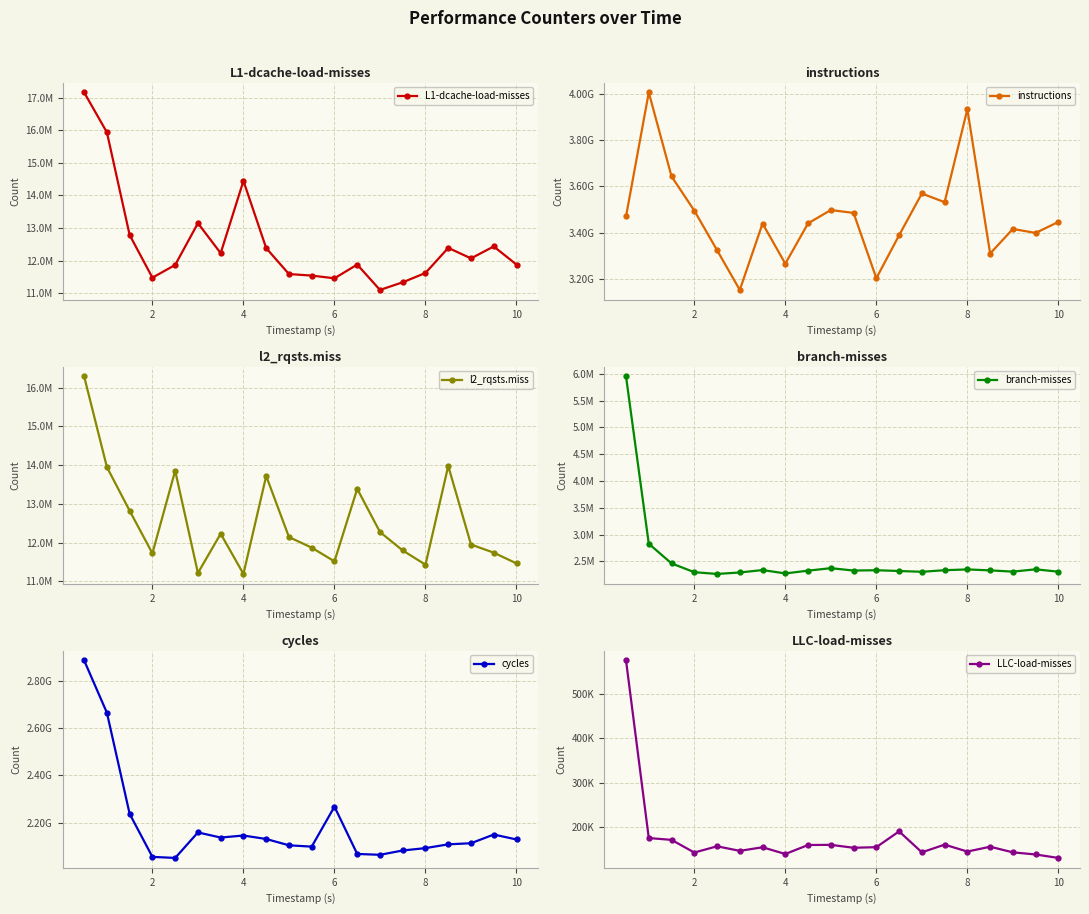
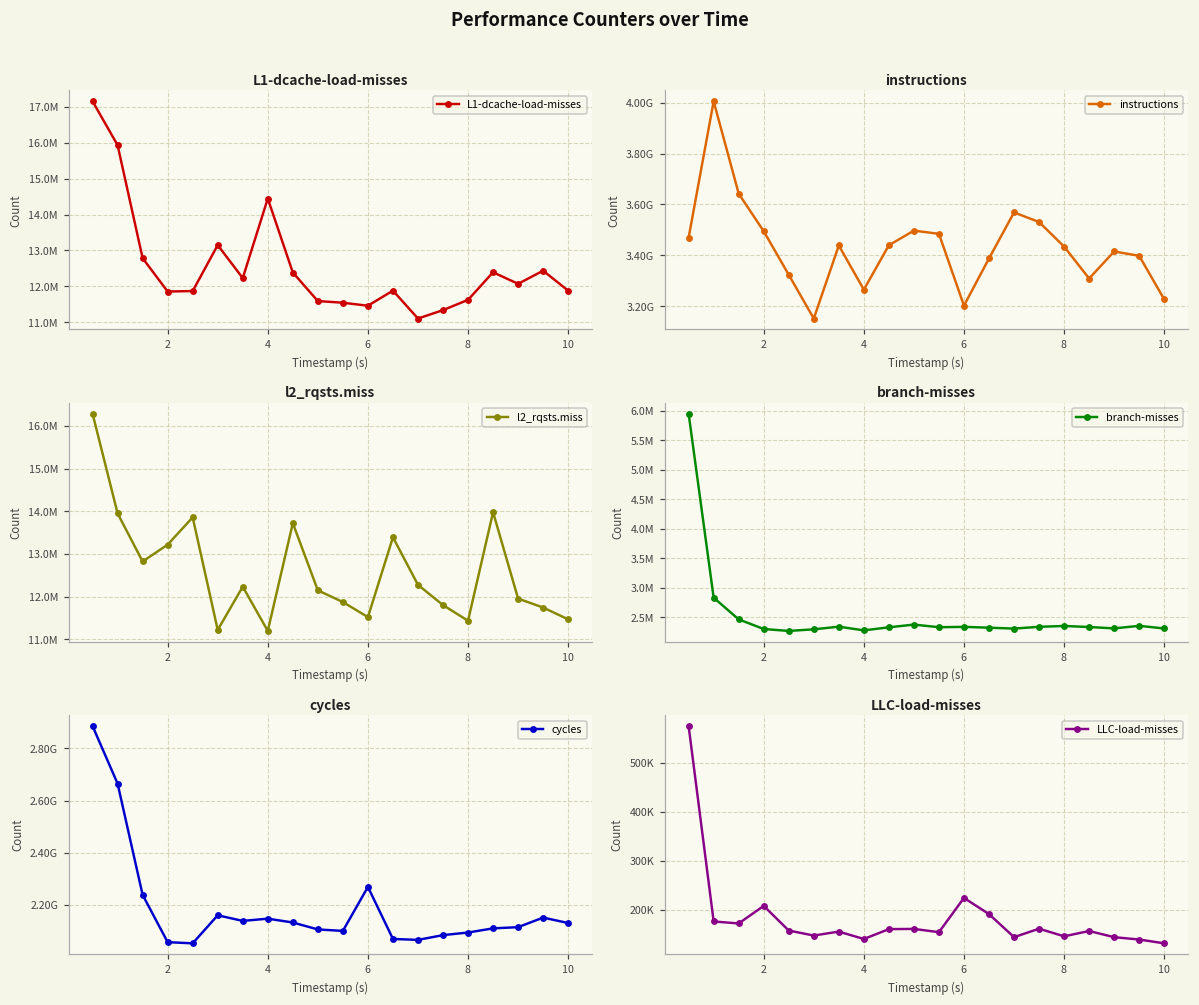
  {
    "L1-dcache-load-misses": {
-     "2": 11500000,
+     "2": 11900000,
      "4": 14400000,
      "6": 11500000,
      "8": 11600000,
      "10": 11900000
    },
    "instructions": {
      "2": 3500000000,
      "4": 3270000000,
      "6": 3200000000,
-     "8": 3930000000,
-     "10": 3450000000
+     "8": 3430000000,
+     "10": 3230000000
    },
    "l2_rqsts.miss": {
-     "2": 11700000,
+     "2": 13200000,
      "4": 11200000,
      "6": 11500000,
      "8": 11400000,
      "10": 11500000
    },
    "branch-misses": {
      "2": 2300000,
      "4": 2300000,
      "6": 2300000,
      "8": 2400000,
      "10": 2300000
    },
    "cycles": {
      "2": 2060000000,
      "4": 2150000000,
      "6": 2270000000,
      "8": 2090000000,
      "10": 2130000000
    },
    "LLC-load-misses": {
-     "2": 140000,
+     "2": 210000,
      "4": 140000,
-     "6": 160000,
+     "6": 220000,
      "8": 150000,
      "10": 130000
    }
  }
